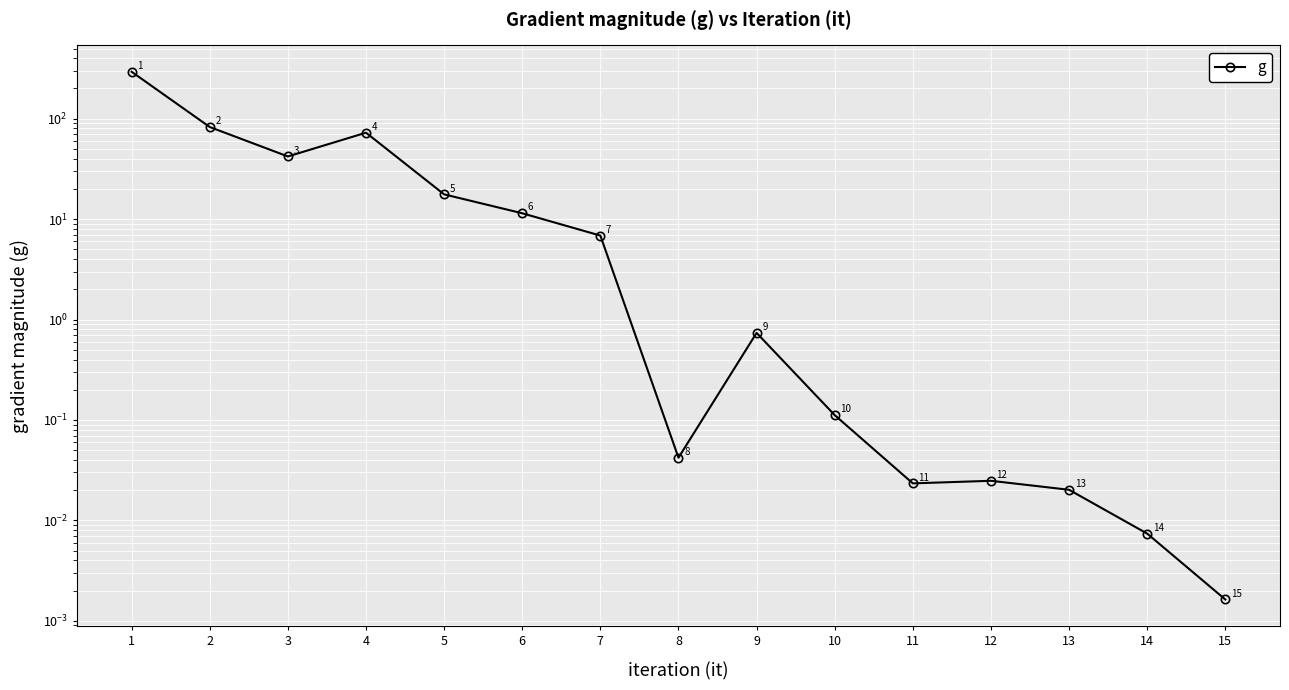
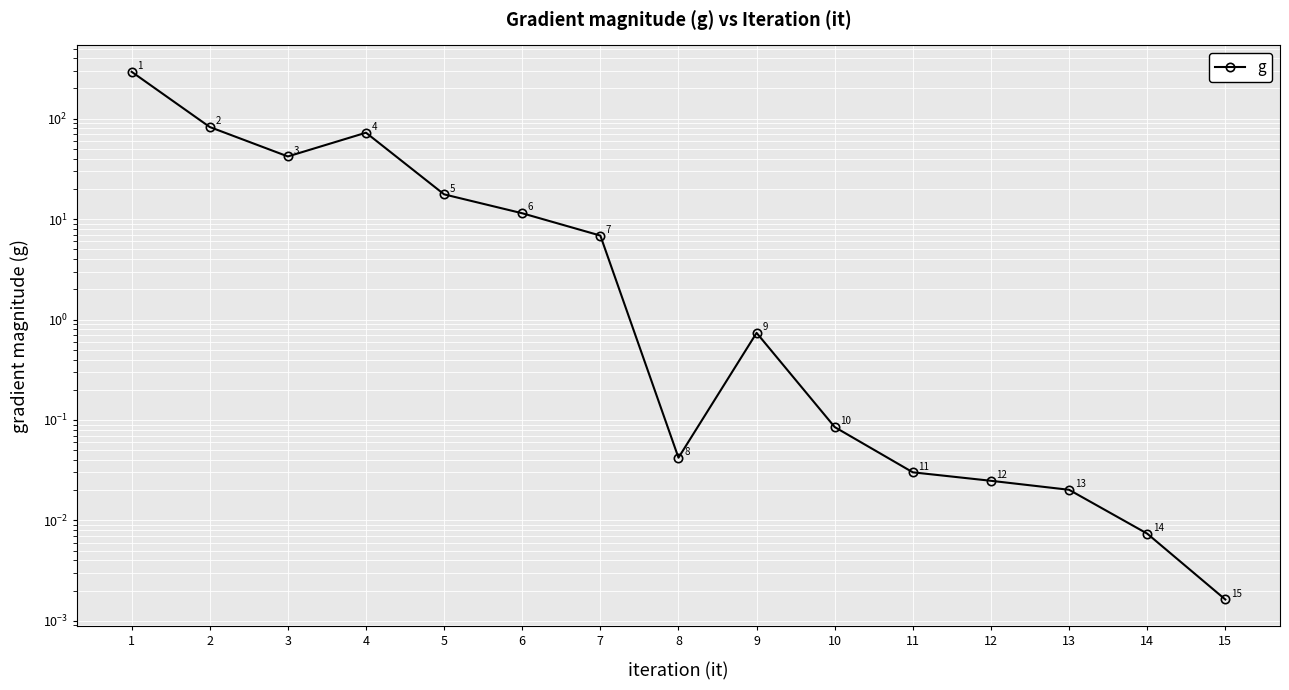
  {
-   "10": 0.11,
-   "11": 0.023
+   "10": 0.08,
+   "11": 0.030
  }
